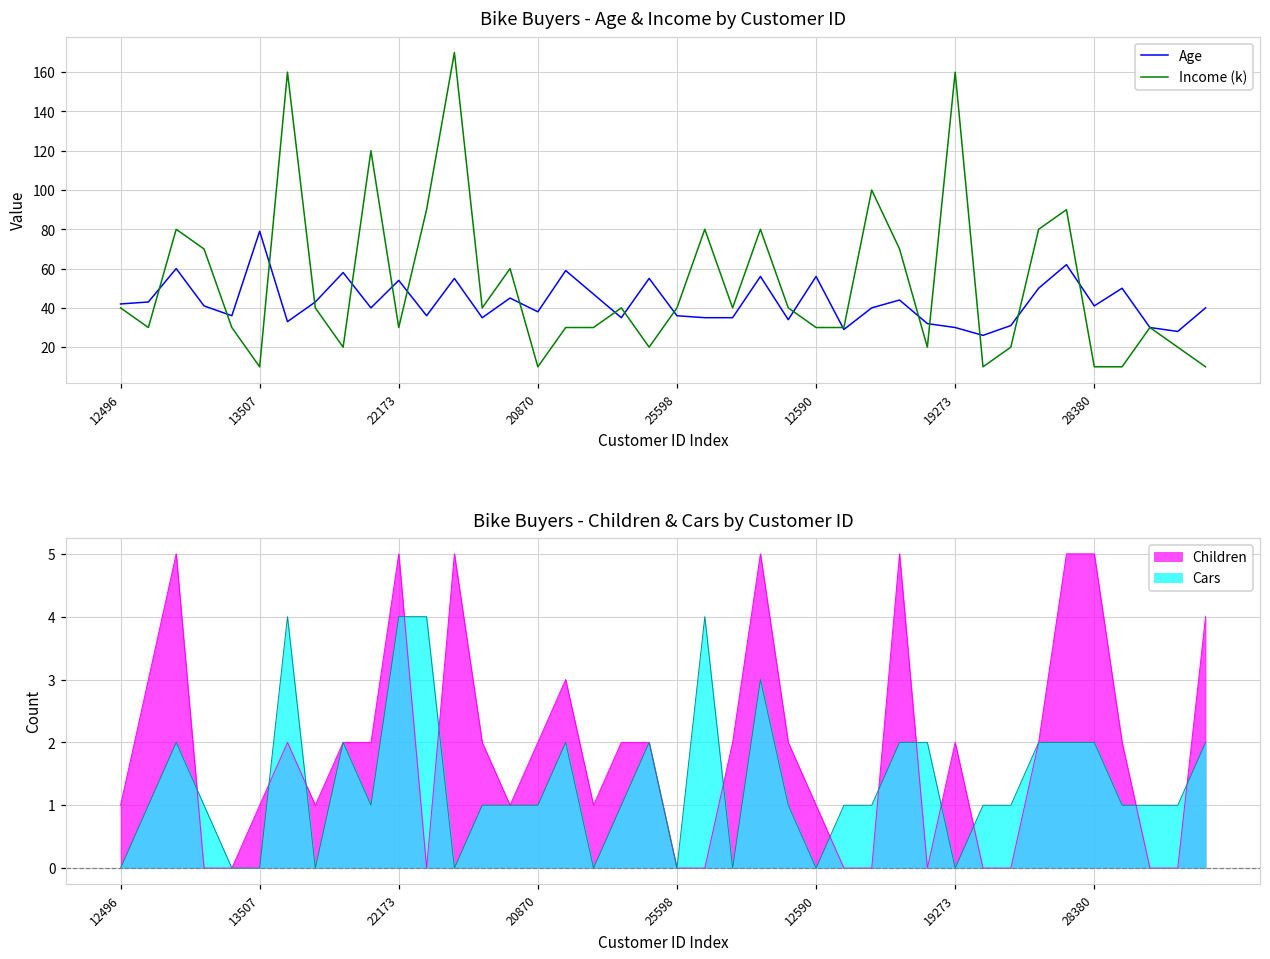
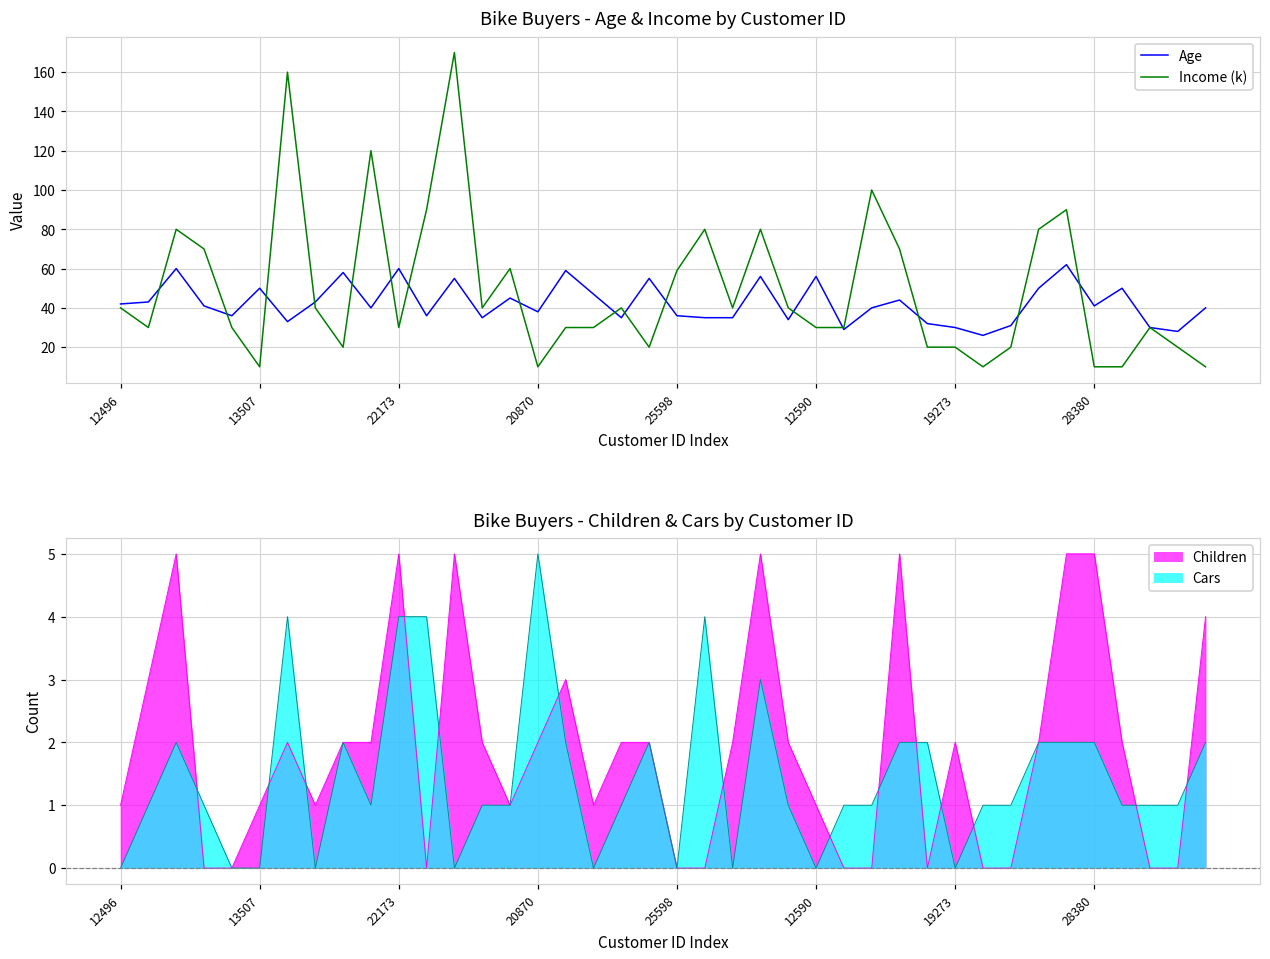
  {
    "Bike Buyers - Age & Income by Customer ID": {
      "Age": {
        "12496": 42,
-       "13507": 79,
-       "22173": 54,
+       "13507": 50,
+       "22173": 60,
        "20870": 38,
        "25598": 36,
        "12590": 56,
        "19273": 30,
        "28380": 41
      },
      "Income (k)": {
        "12496": 40,
        "13507": 10,
        "22173": 30,
        "20870": 10,
-       "25598": 40,
+       "25598": 59,
        "12590": 30,
-       "19273": 160,
+       "19273": 20,
        "28380": 10
      }
    },
    "Bike Buyers - Children & Cars by Customer ID": {
      "Children": {
        "12496": 1,
        "13507": 1,
        "22173": 5,
        "20870": 2,
        "12590": 1,
        "19273": 2,
        "28380": 5
      },
      "Cars": {
        "12496": 0,
        "13507": 0,
        "22173": 4,
-       "20870": 1,
+       "20870": 5,
        "12590": 0,
        "19273": 0,
        "28380": 2
      }
    }
  }
